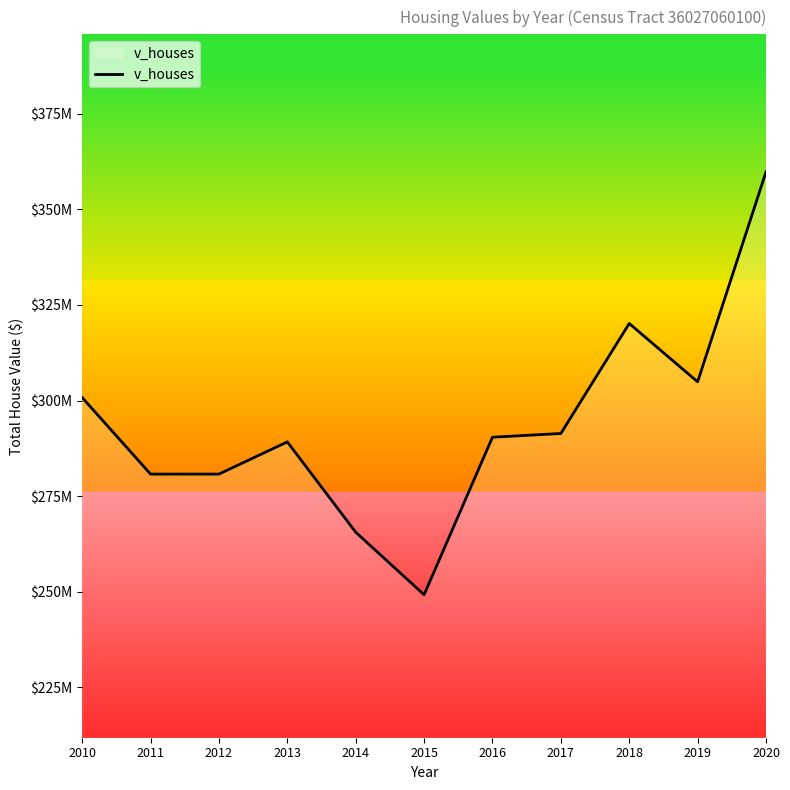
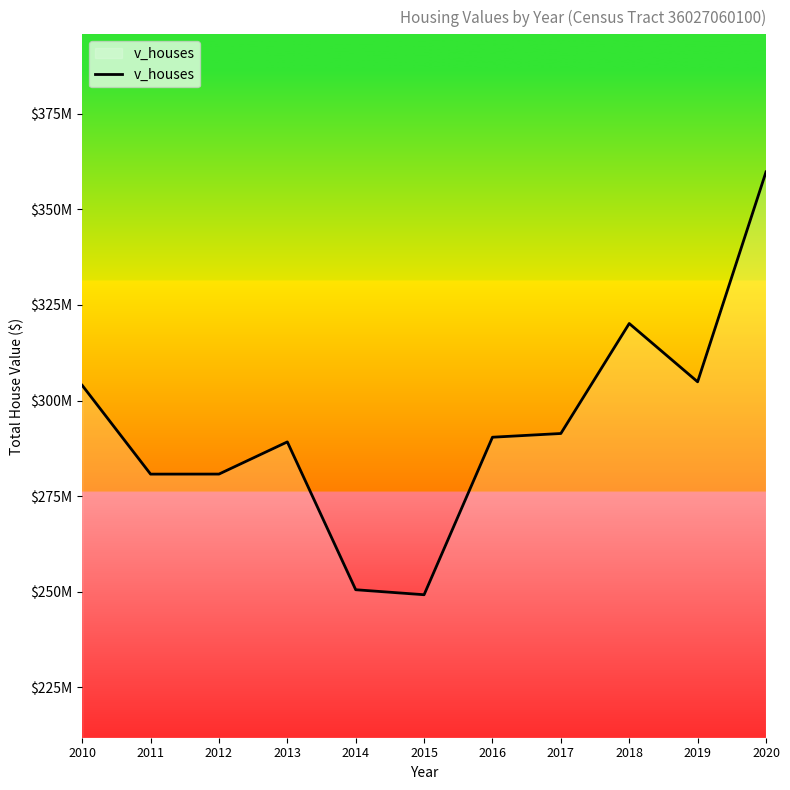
  {
-   "2010": "$301000000",
+   "2010": "$304000000",
    "2011": "$281000000",
    "2012": "$281000000",
    "2013": "$289000000",
-   "2014": "$266000000",
+   "2014": "$251000000",
    "2015": "$249000000",
    "2016": "$290000000",
    "2017": "$291000000",
    "2018": "$320000000",
    "2019": "$305000000",
    "2020": "$360000000"
  }
